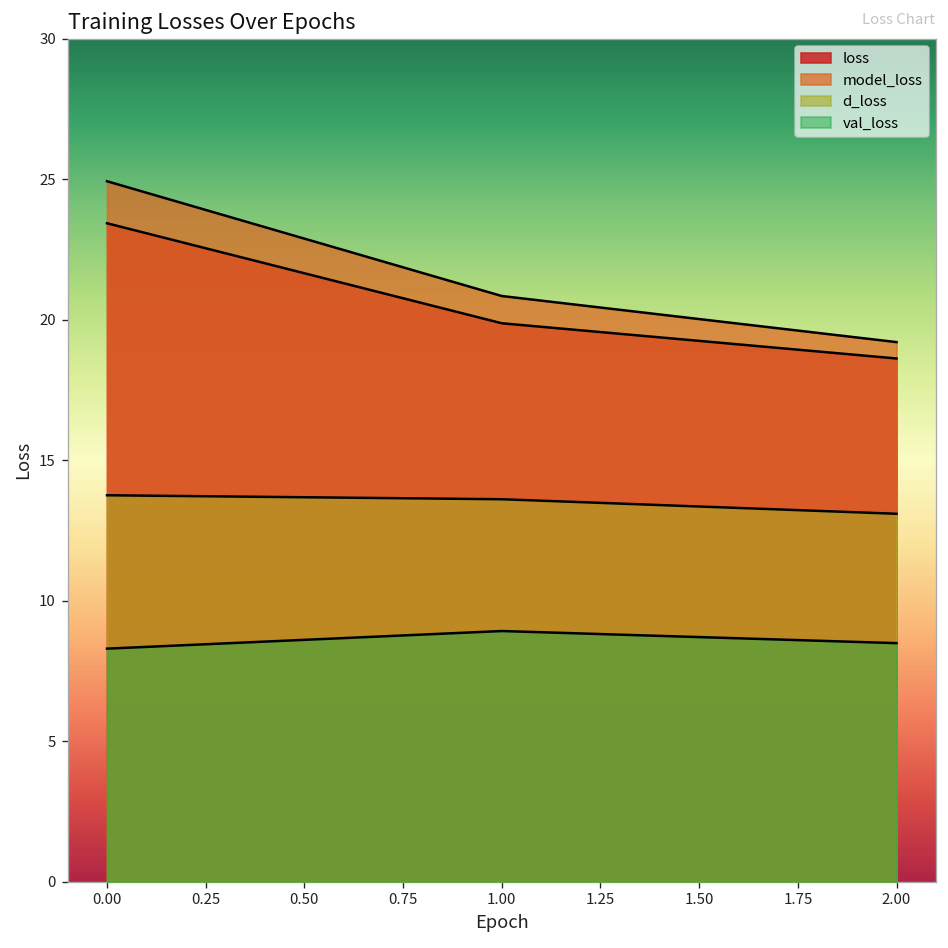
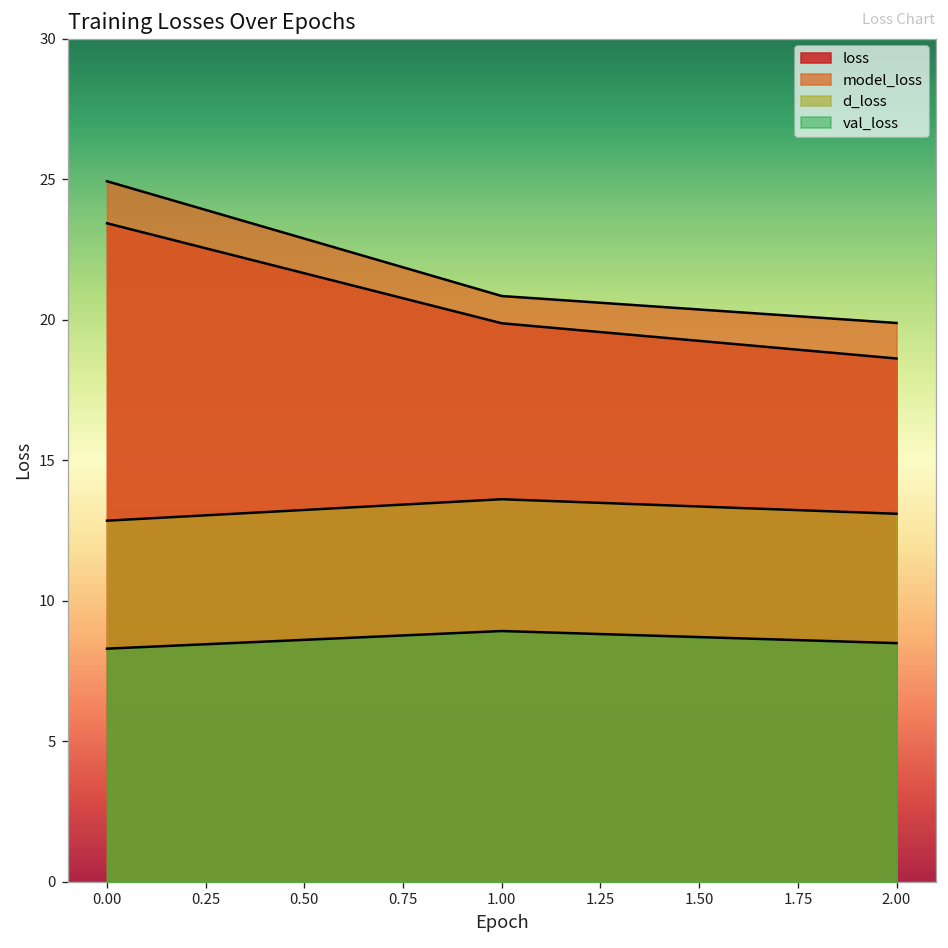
  {
    "loss": {
      "0.00": 23.4,
      "1.00": 19.9,
      "2.00": 18.6
    },
    "model_loss": {
      "0.00": 24.9,
      "1.00": 20.8,
-     "2.00": 19.2
+     "2.00": 19.9
    },
    "d_loss": {
-     "0.00": 13.8,
+     "0.00": 12.8,
      "1.00": 13.6,
      "2.00": 13.1
    },
    "val_loss": {
      "0.00": 8.3,
      "1.00": 8.9,
      "2.00": 8.5
    }
  }
